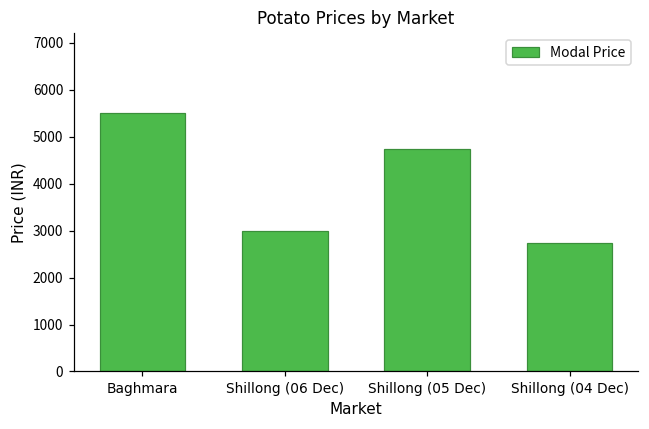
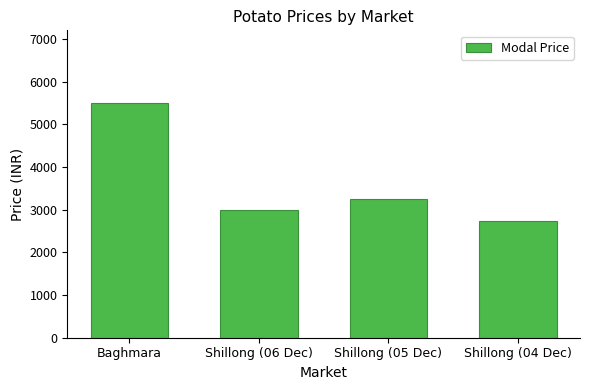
  {
    "Baghmara": 5500,
    "Shillong (06 Dec)": 3000,
-   "Shillong (05 Dec)": 4700,
+   "Shillong (05 Dec)": 3300,
    "Shillong (04 Dec)": 2700
  }
